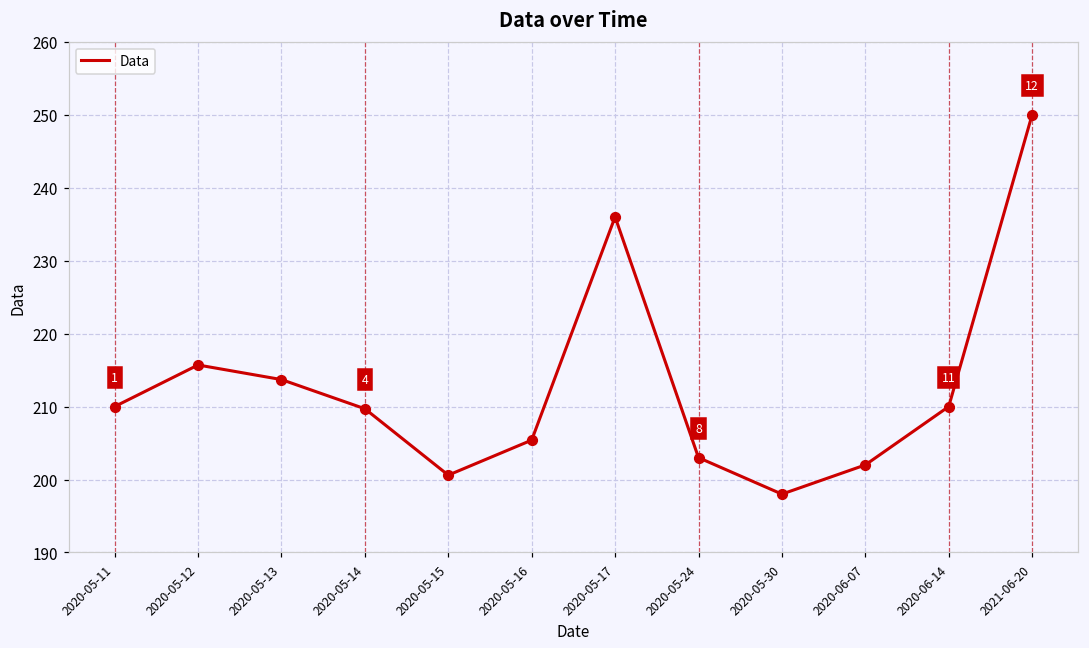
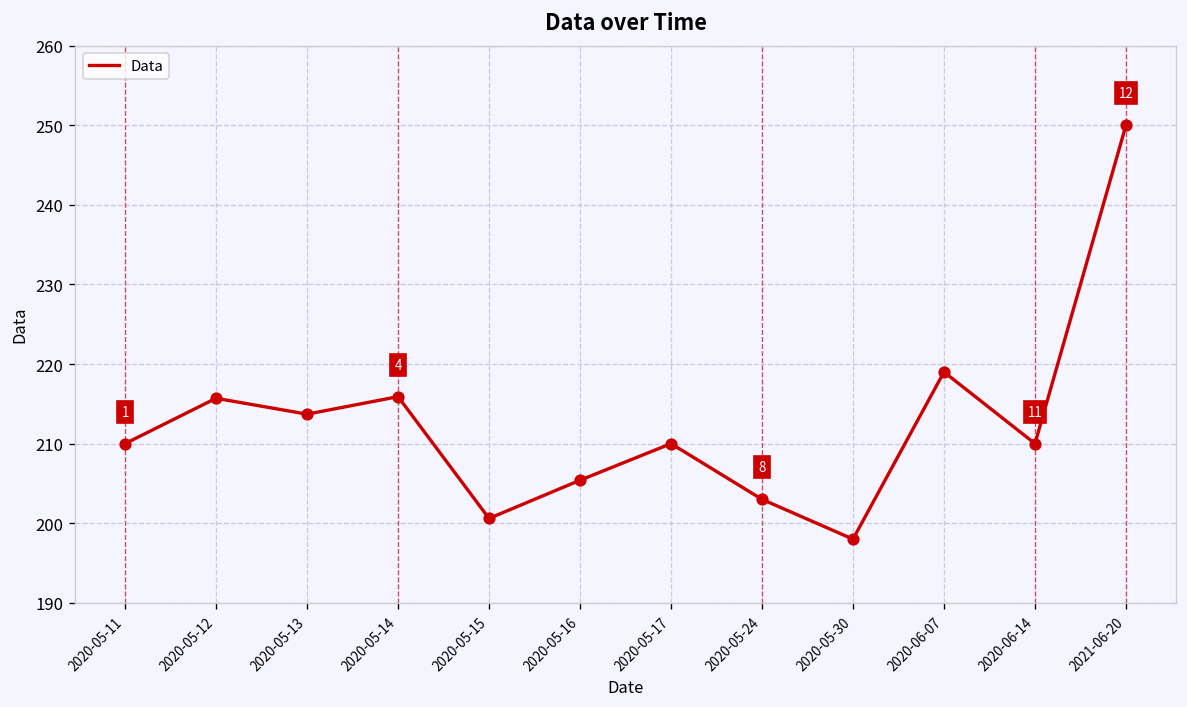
  {
    "2020-05-12": 216,
    "2020-05-13": 214,
-   "2020-05-14": 210,
+   "2020-05-14": 216,
    "2020-05-15": 201,
    "2020-05-16": 205,
-   "2020-05-17": 236,
+   "2020-05-17": 210,
    "2020-05-30": 198,
-   "2020-06-07": 202
+   "2020-06-07": 219
  }
